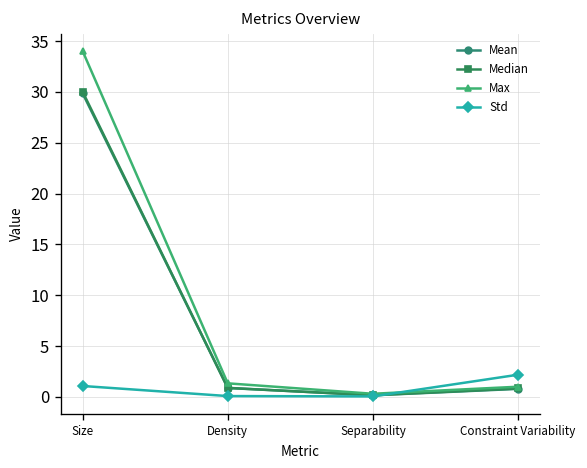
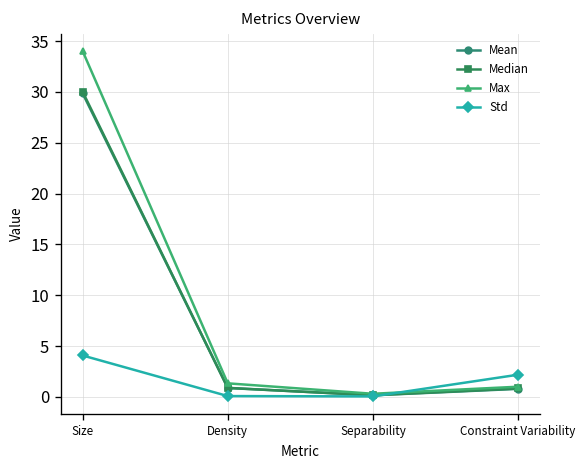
  {
    "Std": {
-     "Size": 1,
+     "Size": 4,
      "Density": 0,
      "Constraint Variability": 2
    }
  }
